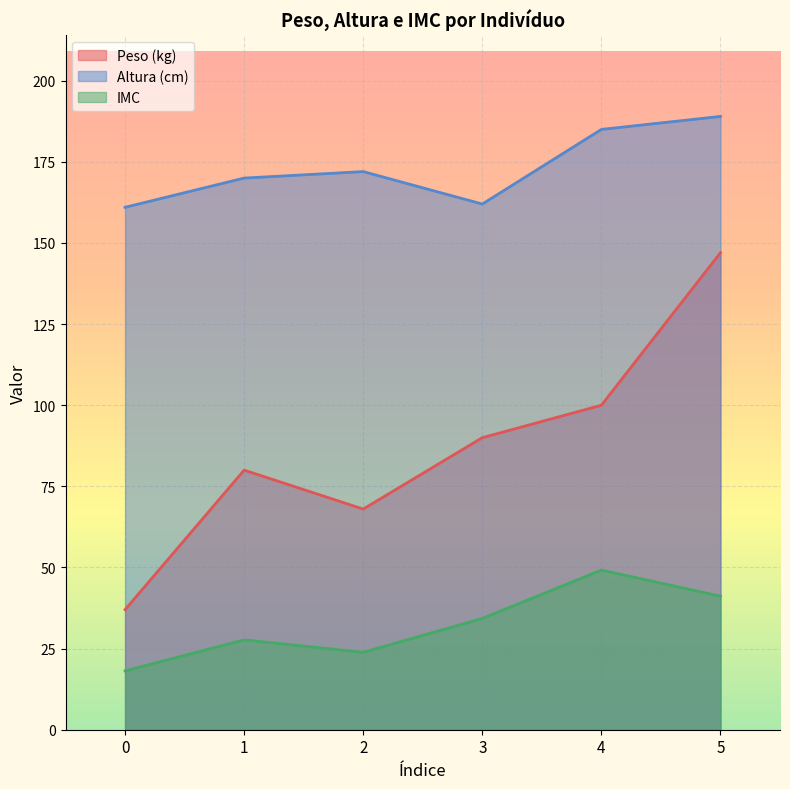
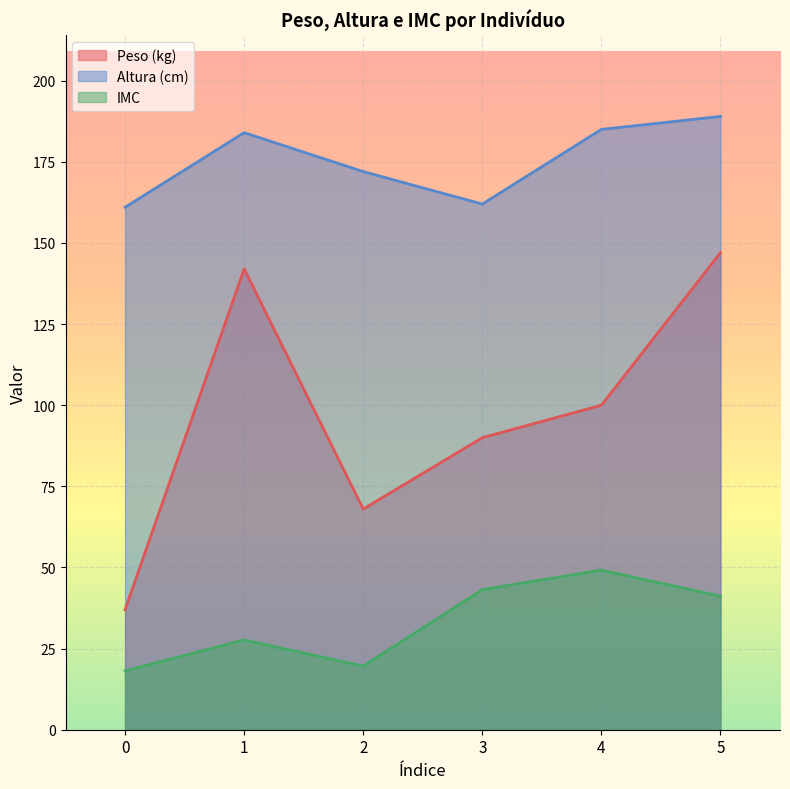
  {
    "Peso (kg)": {
      "0": 37,
-     "1": 80,
+     "1": 142,
      "2": 68,
      "3": 90,
      "4": 100,
      "5": 147
    },
    "Altura (cm)": {
      "0": 161,
-     "1": 170,
+     "1": 184,
      "2": 172,
      "3": 162,
      "4": 185,
      "5": 189
    },
    "IMC": {
      "0": 18,
      "1": 28,
-     "2": 24,
-     "3": 34,
+     "2": 20,
+     "3": 43,
      "4": 49,
      "5": 41
    }
  }
